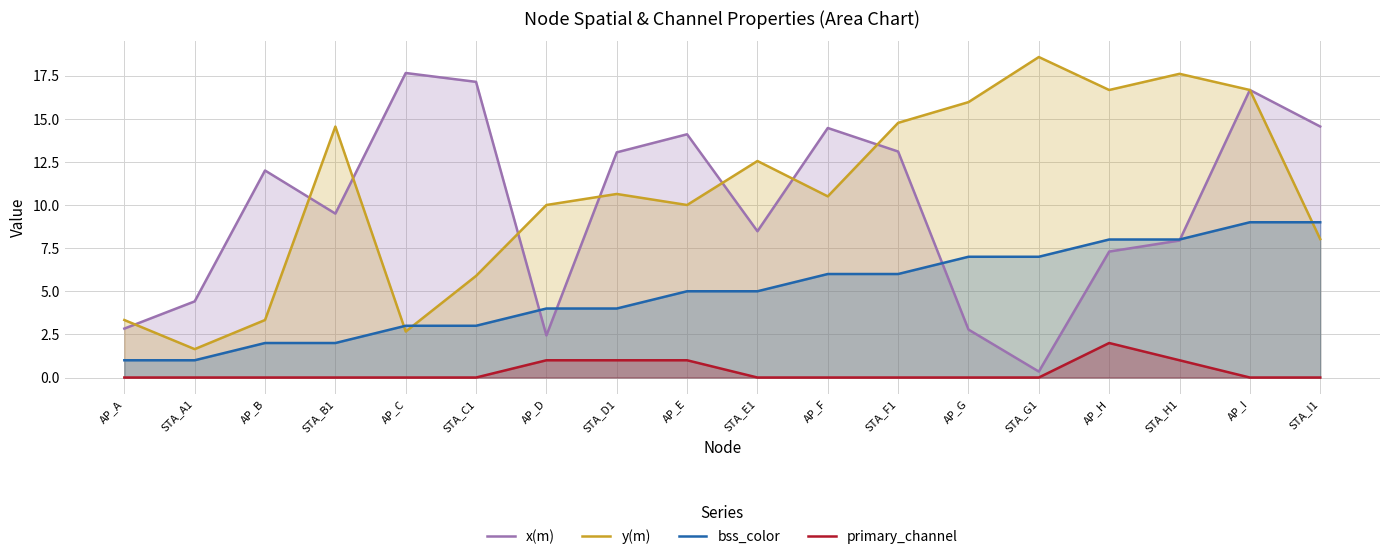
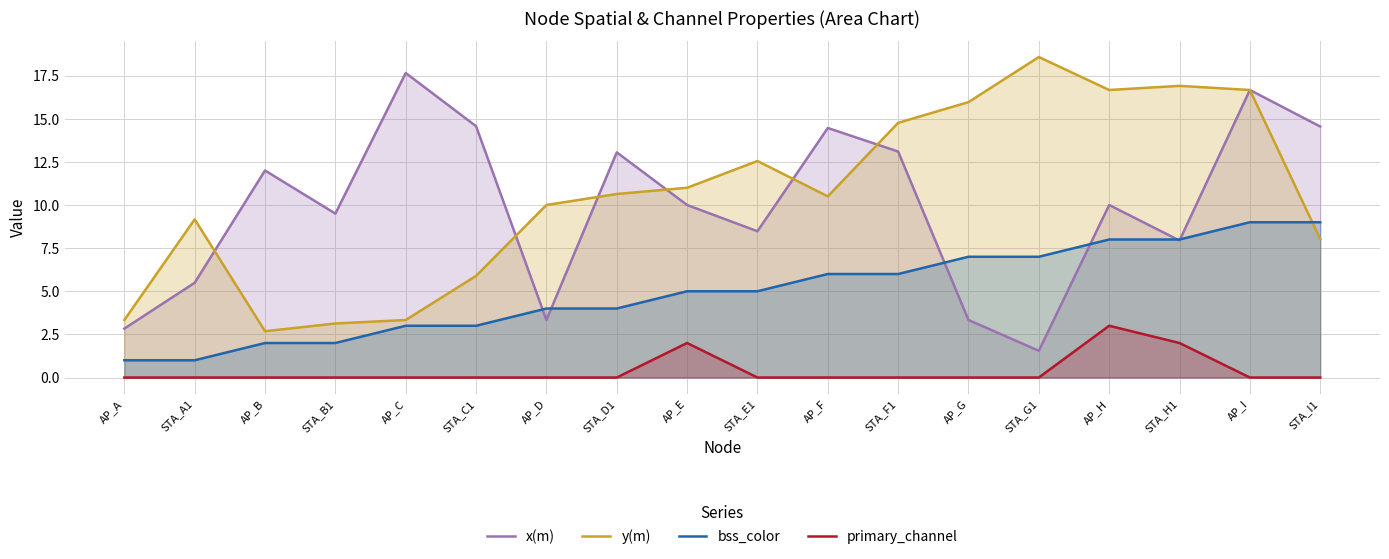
  {
    "x(m)": {
      "AP_A": 2.8,
-     "STA_A1": 4.4,
+     "STA_A1": 5.5,
      "AP_B": 12.0,
      "STA_B1": 9.5,
      "AP_C": 17.7,
-     "STA_C1": 17.1,
-     "AP_D": 2.4,
+     "STA_C1": 14.6,
+     "AP_D": 3.3,
      "STA_D1": 13.1,
-     "AP_E": 14.1,
+     "AP_E": 10.0,
      "STA_E1": 8.5,
      "AP_F": 14.5,
      "STA_F1": 13.1,
-     "AP_G": 2.8,
-     "STA_G1": 0.3,
-     "AP_H": 7.3,
+     "AP_G": 3.3,
+     "STA_G1": 1.5,
+     "AP_H": 10.0,
      "STA_I1": 14.5
    },
    "y(m)": {
      "AP_A": 3.3,
-     "STA_A1": 1.6,
-     "AP_B": 3.3,
-     "STA_B1": 14.5,
-     "AP_C": 2.7,
+     "STA_A1": 9.2,
+     "AP_B": 2.7,
+     "STA_B1": 3.1,
+     "AP_C": 3.3,
      "STA_C1": 5.9,
      "AP_D": 10.0,
      "STA_D1": 10.6,
-     "AP_E": 10,
+     "AP_E": 11,
      "STA_E1": 12.6,
      "AP_F": 10.5,
      "STA_F1": 14.8,
      "AP_G": 16.0,
      "STA_G1": 18.6,
      "AP_H": 16.7,
-     "STA_H1": 17.6,
+     "STA_H1": 16.9,
      "STA_I1": 8.0
    },
    "bss_color": {
      "AP_A": 1.0,
      "STA_A1": 1.0,
      "AP_B": 2.0,
      "STA_B1": 2.0,
      "AP_C": 3.0,
      "STA_C1": 3.0,
      "AP_D": 4.0,
      "STA_D1": 4.0,
      "AP_E": 5.0,
      "STA_E1": 5.0,
      "AP_F": 6.0,
      "STA_F1": 6.0,
      "AP_G": 7.0,
      "STA_G1": 7.0,
      "AP_H": 8.0,
      "AP_I": 9.0,
      "STA_I1": 9.0
    },
    "primary_channel": {
      "AP_A": 0,
      "STA_A1": 0,
      "AP_B": 0,
      "STA_B1": 0,
      "AP_C": 0,
      "STA_C1": 0,
-     "AP_D": 1,
-     "STA_D1": 1,
-     "AP_E": 1,
+     "AP_D": 0,
+     "STA_D1": 0,
+     "AP_E": 2,
      "STA_E1": 0,
      "AP_F": 0,
      "STA_F1": 0,
      "AP_G": 0,
      "STA_G1": 0,
-     "AP_H": 2,
-     "STA_H1": 1,
+     "AP_H": 3,
+     "STA_H1": 2,
      "AP_I": 0,
      "STA_I1": 0
    }
  }
